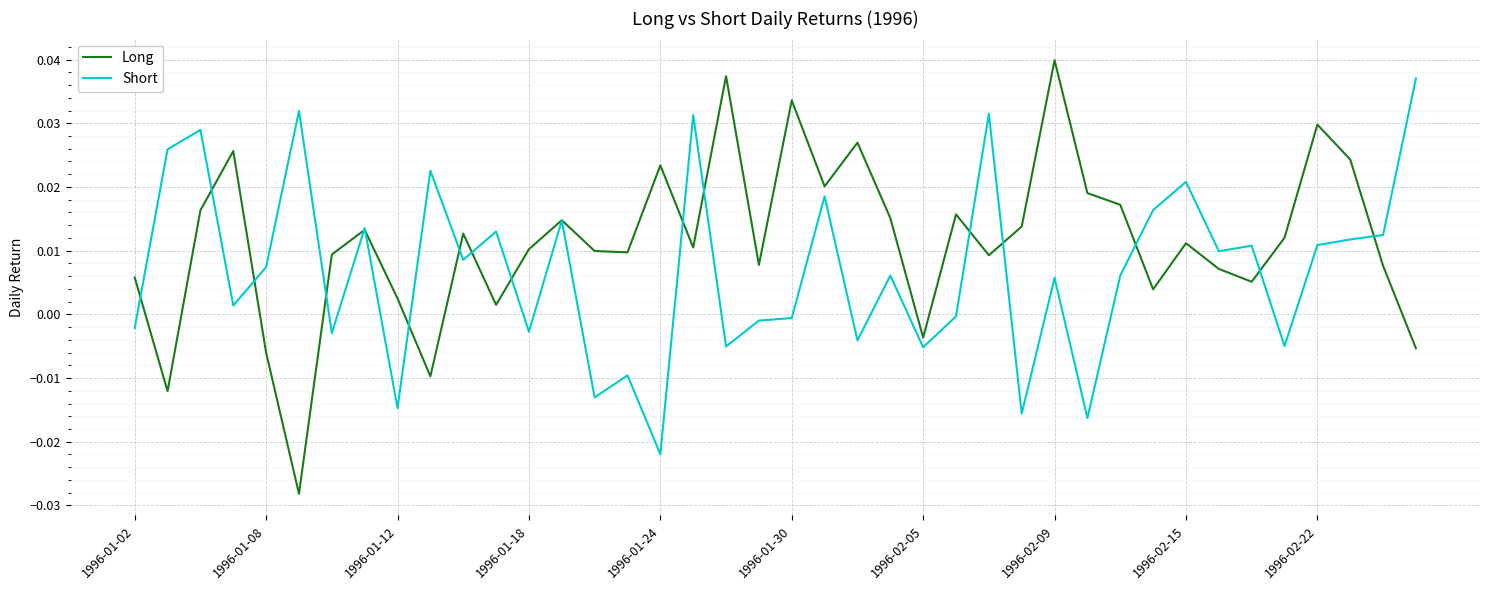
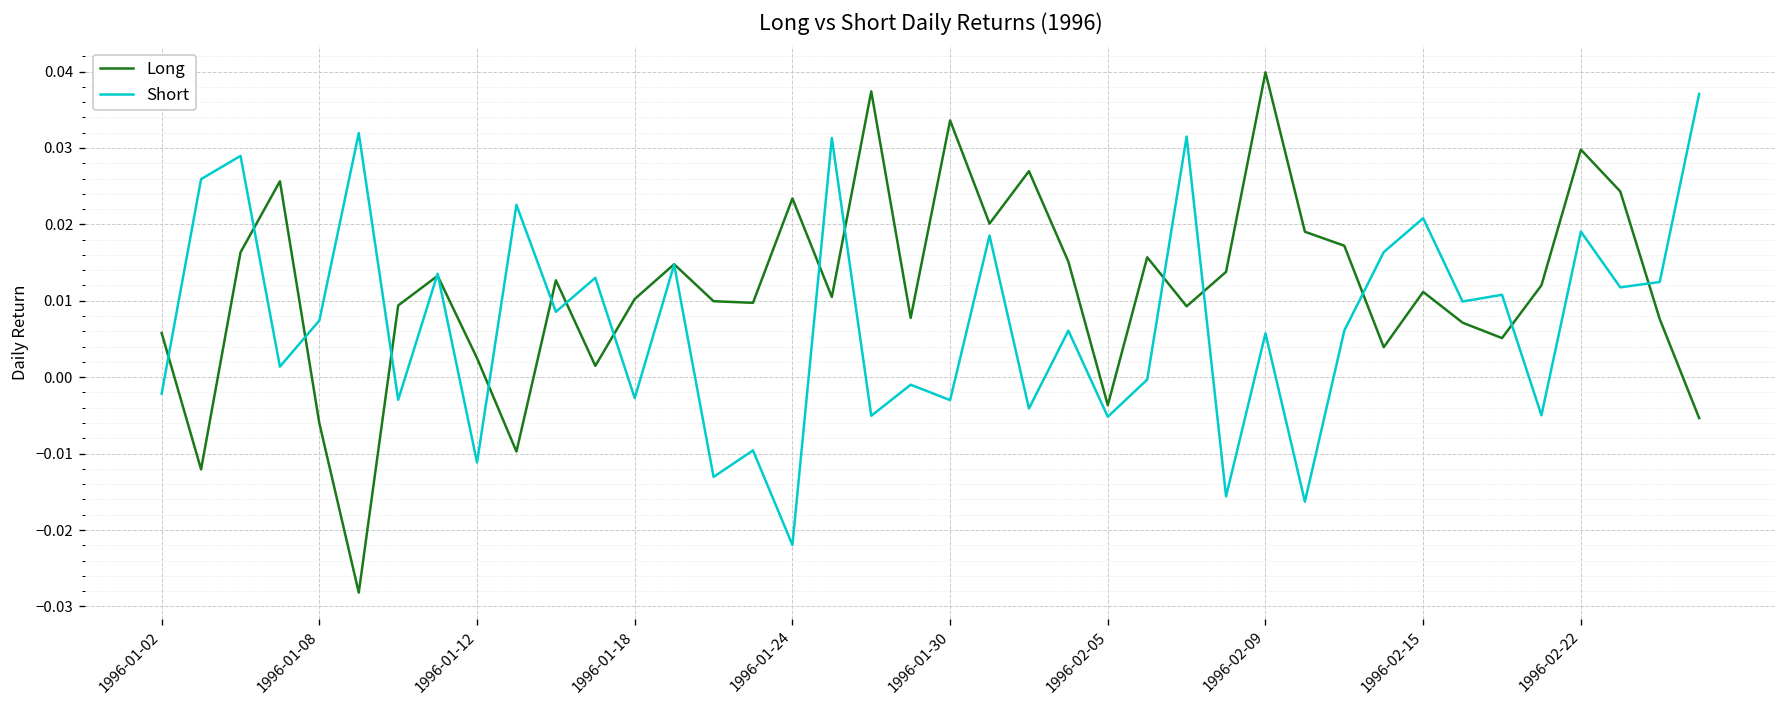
  {
    "Long": {
      "1996-01-02": 0.006,
      "1996-01-08": -0.006,
      "1996-01-12": 0.002,
      "1996-01-18": 0.010,
      "1996-01-24": 0.023,
      "1996-01-30": 0.034,
      "1996-02-05": -0.004,
      "1996-02-09": 0.040,
      "1996-02-15": 0.011,
      "1996-02-22": 0.030
    },
    "Short": {
      "1996-01-02": -0.002,
      "1996-01-08": 0.007,
-     "1996-01-12": -0.015,
+     "1996-01-12": -0.011,
      "1996-01-18": -0.003,
      "1996-01-24": -0.022,
-     "1996-01-30": -0.001,
+     "1996-01-30": -0.003,
      "1996-02-05": -0.005,
      "1996-02-09": 0.006,
      "1996-02-15": 0.021,
-     "1996-02-22": 0.011
+     "1996-02-22": 0.019
    }
  }
